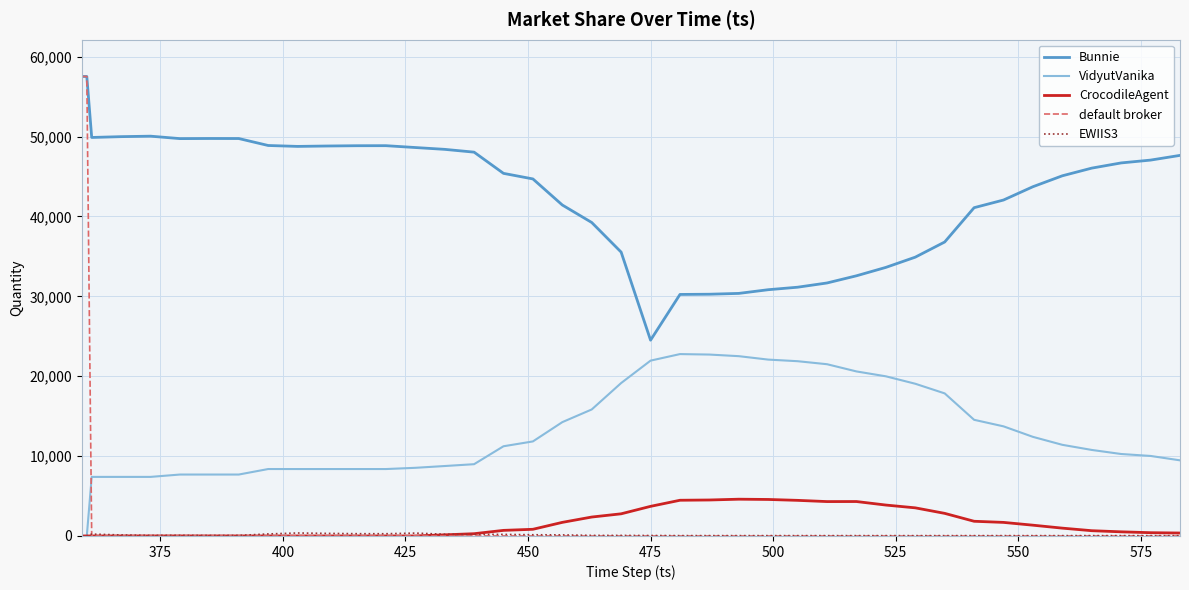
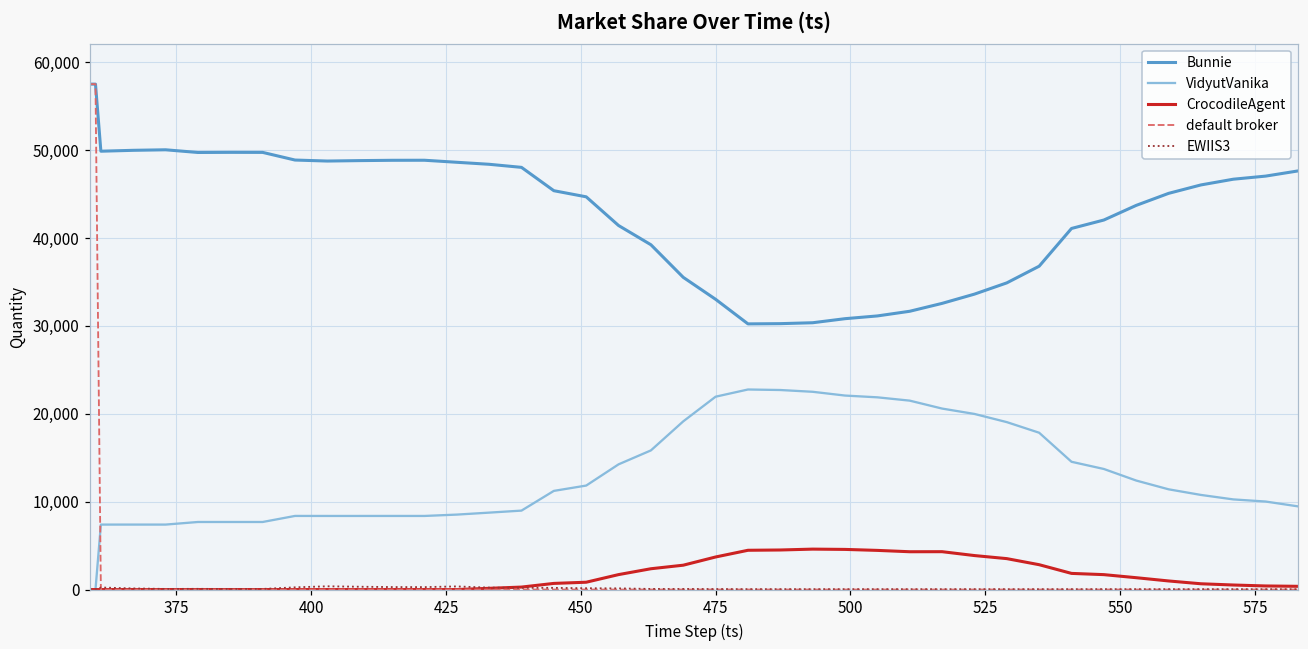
  {
    "Bunnie": {
-     "475": "25,000"
+     "475": "33,000"
    },
    "VidyutVanika": {
      "475": "22,000"
    }
  }
